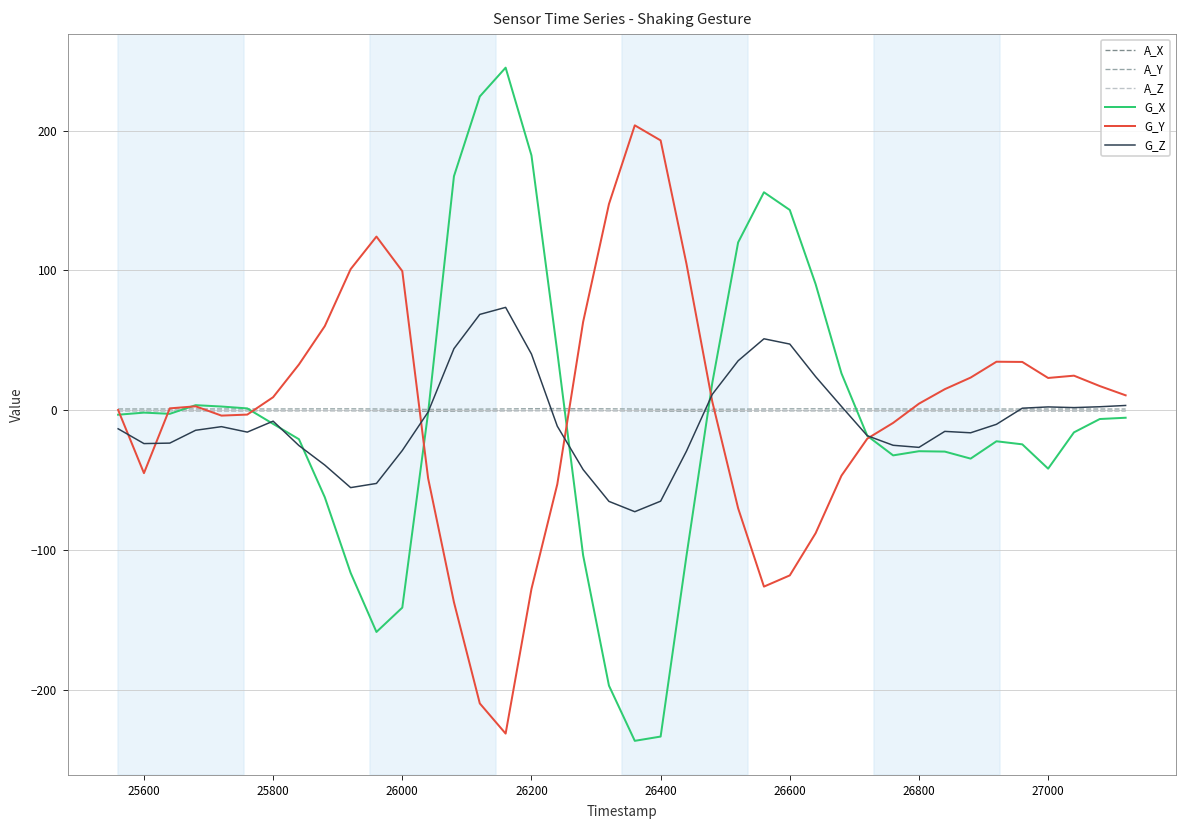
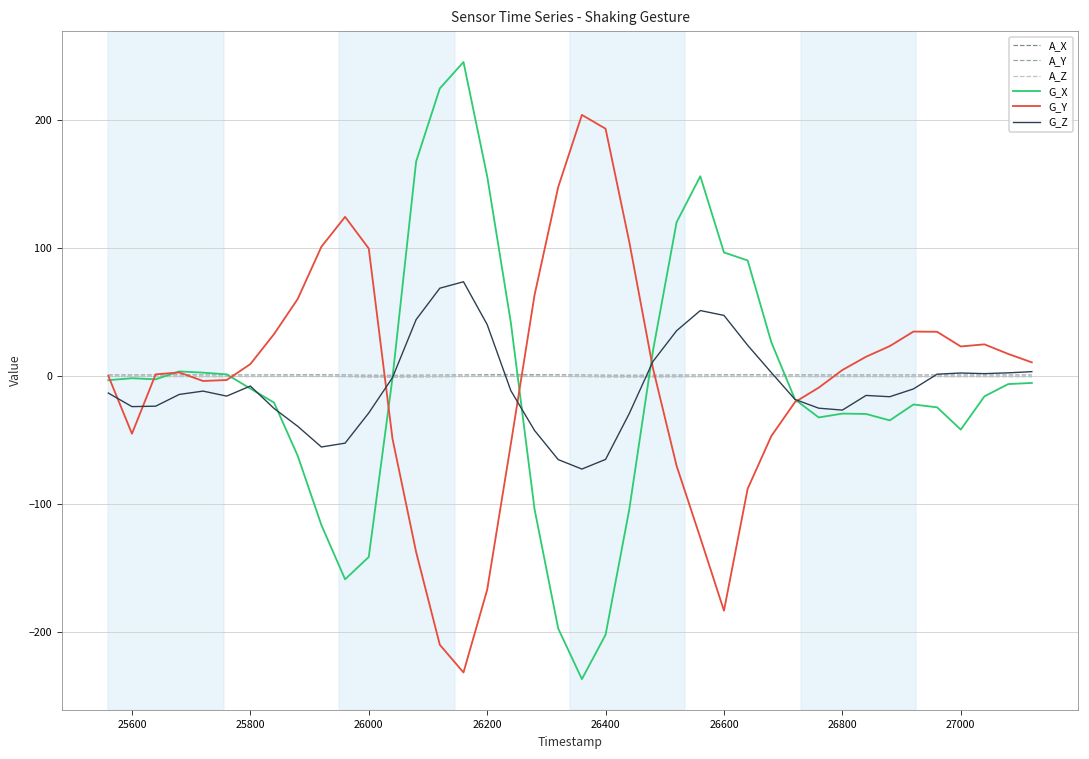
  {
    "G_X": {
      "26000": -141,
-     "26200": 182,
-     "26400": -233,
-     "26600": 143,
+     "26200": 156,
+     "26400": -202,
+     "26600": 96,
      "26800": -29,
      "27000": -42
    },
    "G_Y": {
      "25600": -45,
      "25800": 9,
      "26000": 99,
-     "26200": -128,
+     "26200": -167,
      "26400": 193,
-     "26600": -118,
+     "26600": -183,
      "26800": 5,
      "27000": 23
    },
    "G_Z": {
      "25600": -24,
      "26000": -29,
      "26200": 40,
      "26400": -65,
      "26600": 47,
      "26800": -27
    }
  }
